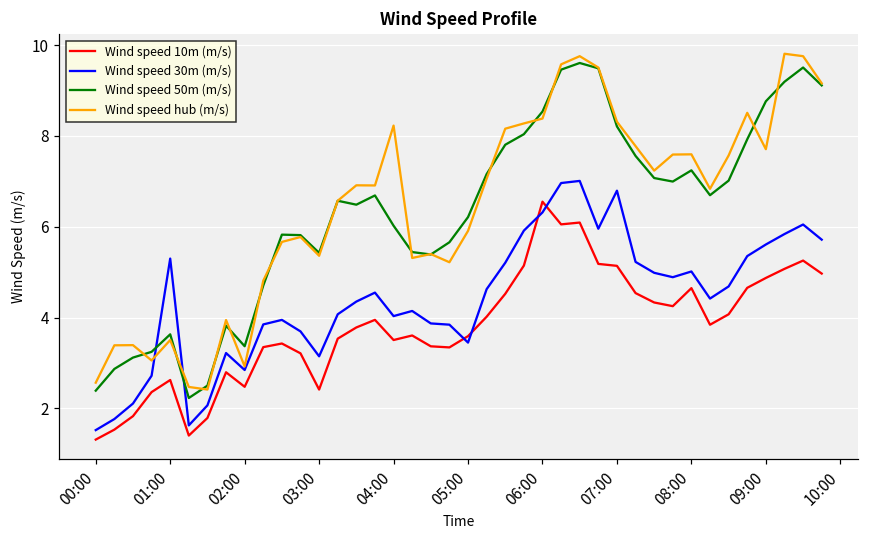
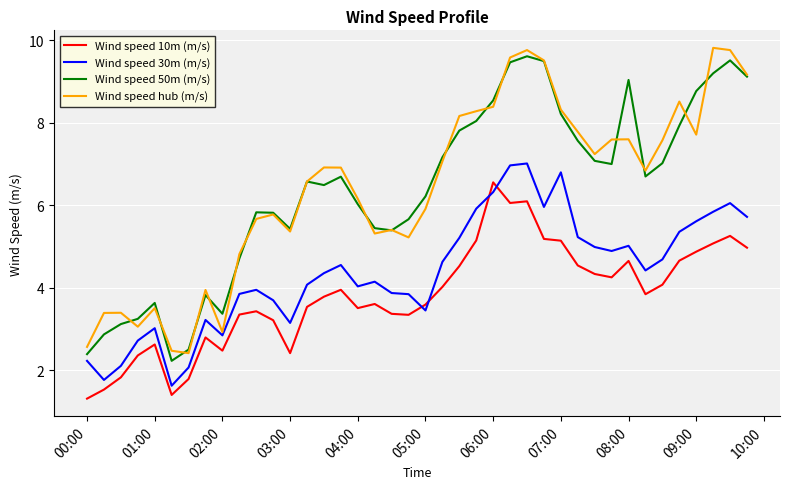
  {
    "Wind speed 10m (m/s)": {
      "00:00": 1.3,
      "01:00": 2.6,
      "02:00": 2.5,
      "03:00": 2.4,
      "04:00": 3.5,
      "05:00": 3.6,
      "06:00": 6.6,
      "07:00": 5.1,
      "08:00": 4.6,
      "09:00": 4.9
    },
    "Wind speed 30m (m/s)": {
-     "00:00": 1.5,
-     "01:00": 5.3,
+     "00:00": 2.2,
+     "01:00": 3.0,
      "02:00": 2.8,
      "03:00": 3.1,
      "04:00": 4.0,
      "05:00": 3.5,
      "06:00": 6.3,
      "07:00": 6.8,
      "08:00": 5.0,
      "09:00": 5.6
    },
    "Wind speed 50m (m/s)": {
      "00:00": 2.4,
      "01:00": 3.6,
      "02:00": 3.4,
      "03:00": 5.4,
      "04:00": 6.0,
      "05:00": 6.2,
      "06:00": 8.5,
      "07:00": 8.2,
-     "08:00": 7.2,
+     "08:00": 9.0,
      "09:00": 8.8
    },
    "Wind speed hub (m/s)": {
      "00:00": 2.6,
      "01:00": 3.5,
      "02:00": 2.9,
      "03:00": 5.4,
-     "04:00": 8.2,
+     "04:00": 6.2,
      "05:00": 5.9,
      "06:00": 8.4,
      "07:00": 8.3,
      "08:00": 7.6,
      "09:00": 7.7
    }
  }
